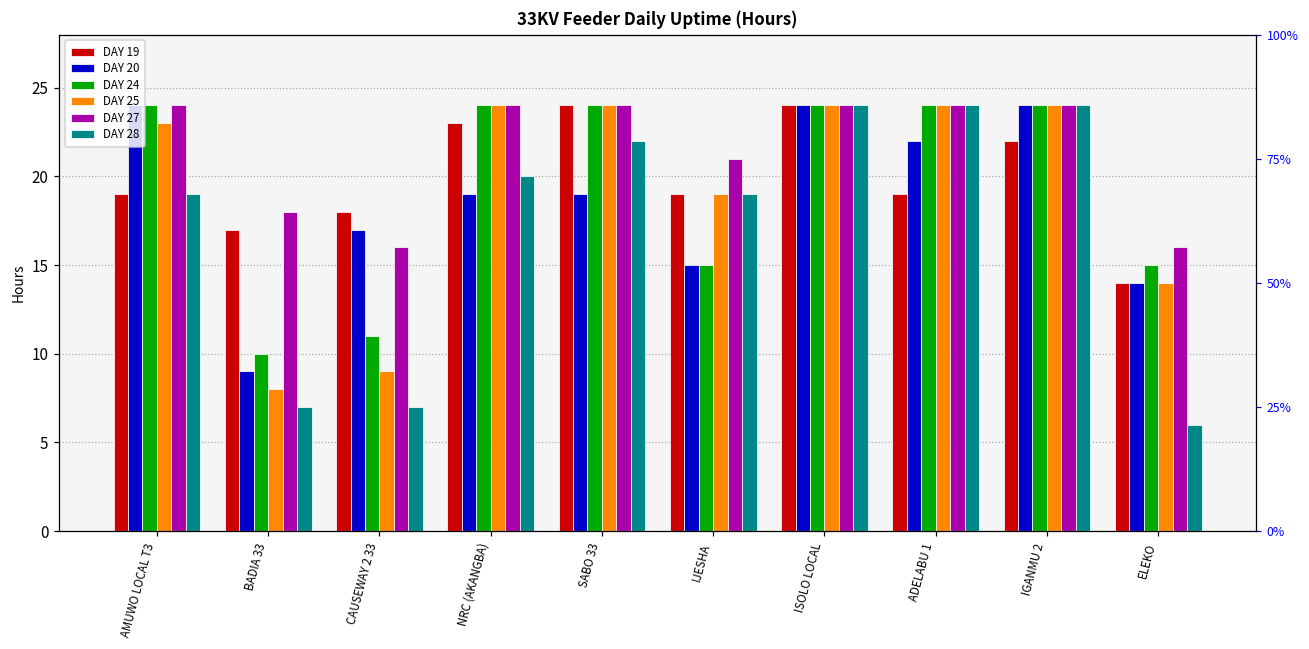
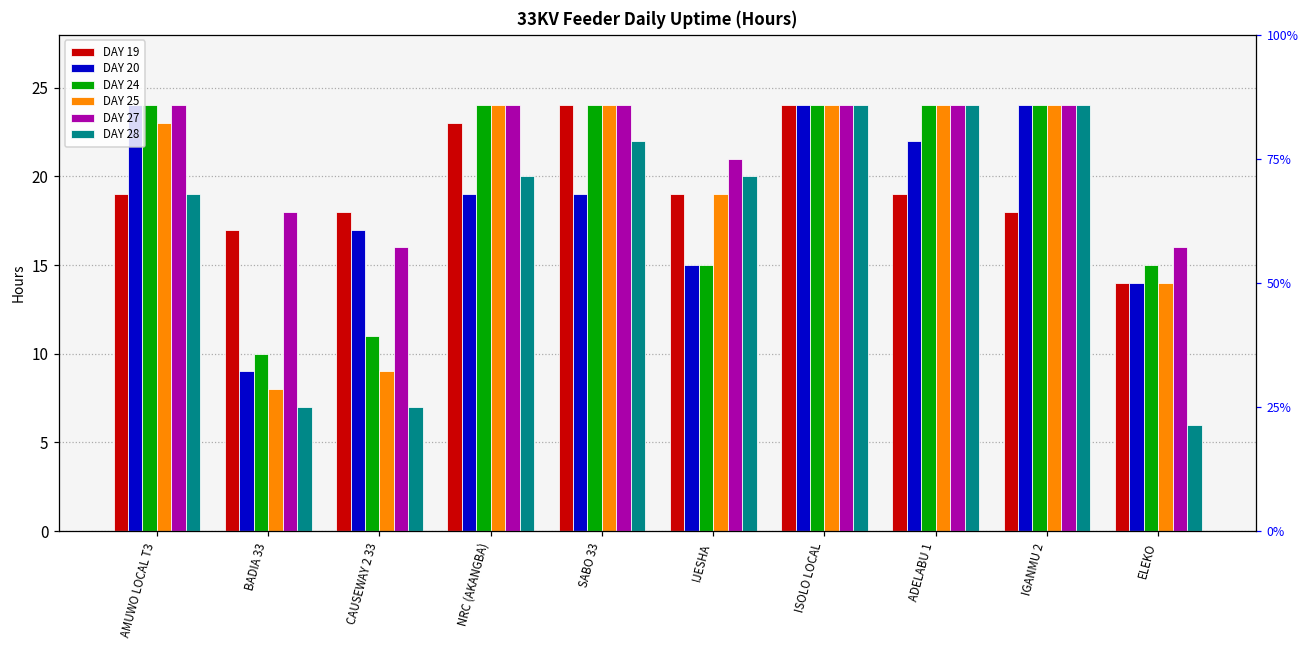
  {
    "DAY 19": {
      "AMUWO LOCAL T3": 19,
      "BADIA 33": 17,
      "CAUSEWAY 2 33": 18,
      "NRC (AKANGBA)": 23,
      "SABO 33": 24,
      "IJESHA": 19,
      "ISOLO LOCAL": 24,
      "ADELABU 1": 19,
-     "IGANMU 2": 22,
+     "IGANMU 2": 18,
      "ELEKO": 14
    },
    "DAY 20": {
      "BADIA 33": 9,
      "CAUSEWAY 2 33": 17,
      "NRC (AKANGBA)": 19,
      "SABO 33": 19,
      "IJESHA": 15,
      "ISOLO LOCAL": 24,
      "ADELABU 1": 22,
      "IGANMU 2": 24,
      "ELEKO": 14
    },
    "DAY 24": {
      "AMUWO LOCAL T3": 24,
      "BADIA 33": 10,
      "CAUSEWAY 2 33": 11,
      "NRC (AKANGBA)": 24,
      "SABO 33": 24,
      "IJESHA": 15,
      "ISOLO LOCAL": 24,
      "ADELABU 1": 24,
      "IGANMU 2": 24,
      "ELEKO": 15
    },
    "DAY 25": {
      "AMUWO LOCAL T3": 23,
      "BADIA 33": 8,
      "CAUSEWAY 2 33": 9,
      "NRC (AKANGBA)": 24,
      "SABO 33": 24,
      "IJESHA": 19,
      "ISOLO LOCAL": 24,
      "ADELABU 1": 24,
      "IGANMU 2": 24,
      "ELEKO": 14
    },
    "DAY 27": {
      "AMUWO LOCAL T3": 24,
      "BADIA 33": 18,
      "CAUSEWAY 2 33": 16,
      "NRC (AKANGBA)": 24,
      "SABO 33": 24,
      "IJESHA": 21,
      "ISOLO LOCAL": 24,
      "ADELABU 1": 24,
      "IGANMU 2": 24,
      "ELEKO": 16
    },
    "DAY 28": {
      "AMUWO LOCAL T3": 19,
      "BADIA 33": 7,
      "CAUSEWAY 2 33": 7,
      "NRC (AKANGBA)": 20,
      "SABO 33": 22,
-     "IJESHA": 19,
+     "IJESHA": 20,
      "ISOLO LOCAL": 24,
      "ADELABU 1": 24,
      "IGANMU 2": 24,
      "ELEKO": 6
    }
  }
